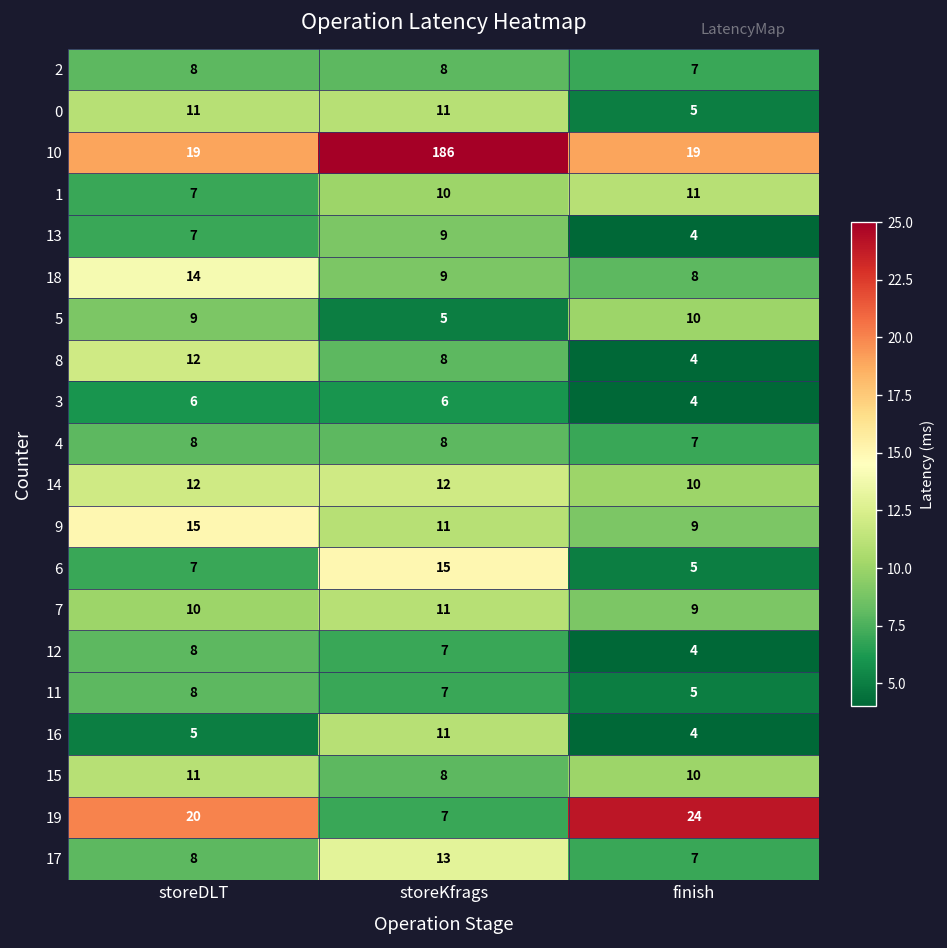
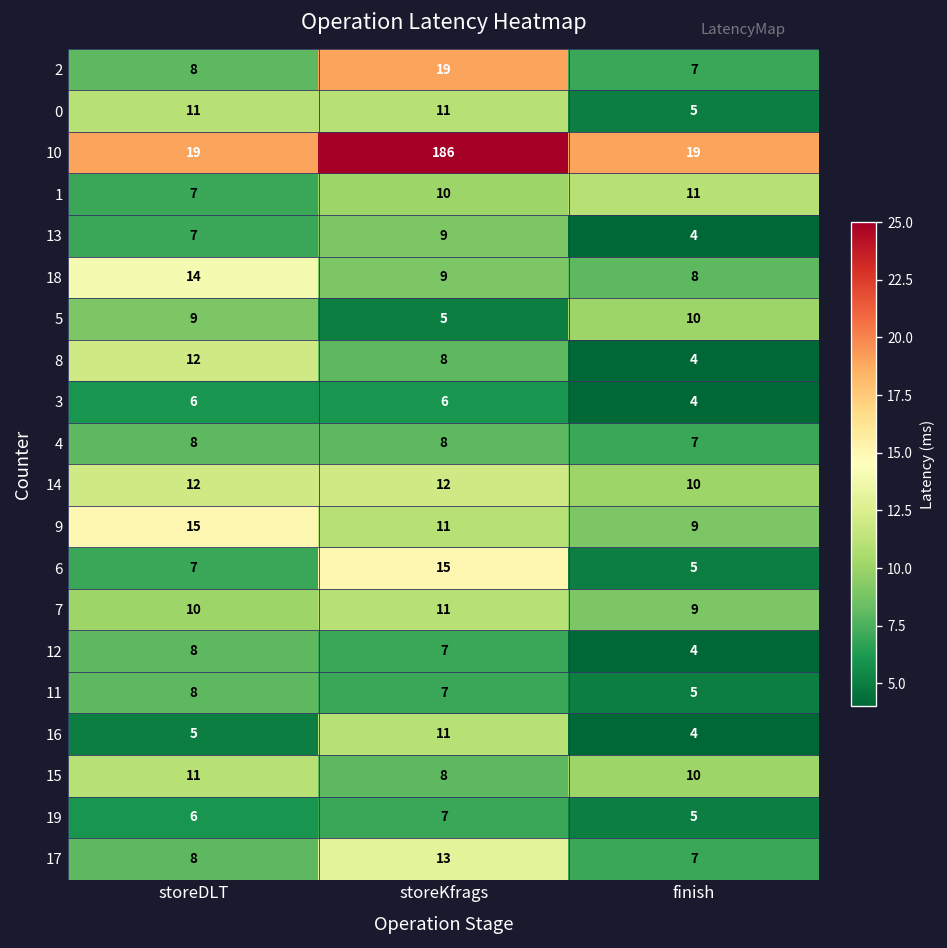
  {
    "2": {
      "storeDLT": 8,
-     "storeKfrags": 8,
+     "storeKfrags": 19,
      "finish": 7
    },
    "0": {
      "storeDLT": 11,
      "storeKfrags": 11,
      "finish": 5
    },
    "10": {
      "storeDLT": 19,
      "storeKfrags": 186,
      "finish": 19
    },
    "1": {
      "storeDLT": 7,
      "storeKfrags": 10,
      "finish": 11
    },
    "13": {
      "storeDLT": 7,
      "storeKfrags": 9,
      "finish": 4
    },
    "18": {
      "storeDLT": 14,
      "storeKfrags": 9,
      "finish": 8
    },
    "5": {
      "storeDLT": 9,
      "storeKfrags": 5,
      "finish": 10
    },
    "8": {
      "storeDLT": 12,
      "storeKfrags": 8,
      "finish": 4
    },
    "3": {
      "storeDLT": 6,
      "storeKfrags": 6,
      "finish": 4
    },
    "4": {
      "storeDLT": 8,
      "storeKfrags": 8,
      "finish": 7
    },
    "14": {
      "storeDLT": 12,
      "storeKfrags": 12,
      "finish": 10
    },
    "9": {
      "storeDLT": 15,
      "storeKfrags": 11,
      "finish": 9
    },
    "6": {
      "storeDLT": 7,
      "storeKfrags": 15,
      "finish": 5
    },
    "7": {
      "storeDLT": 10,
      "storeKfrags": 11,
      "finish": 9
    },
    "12": {
      "storeDLT": 8,
      "storeKfrags": 7,
      "finish": 4
    },
    "11": {
      "storeDLT": 8,
      "storeKfrags": 7,
      "finish": 5
    },
    "16": {
      "storeDLT": 5,
      "storeKfrags": 11,
      "finish": 4
    },
    "15": {
      "storeDLT": 11,
      "storeKfrags": 8,
      "finish": 10
    },
    "19": {
-     "storeDLT": 20,
+     "storeDLT": 6,
      "storeKfrags": 7,
-     "finish": 24
+     "finish": 5
    },
    "17": {
      "storeDLT": 8,
      "storeKfrags": 13,
      "finish": 7
    }
  }
